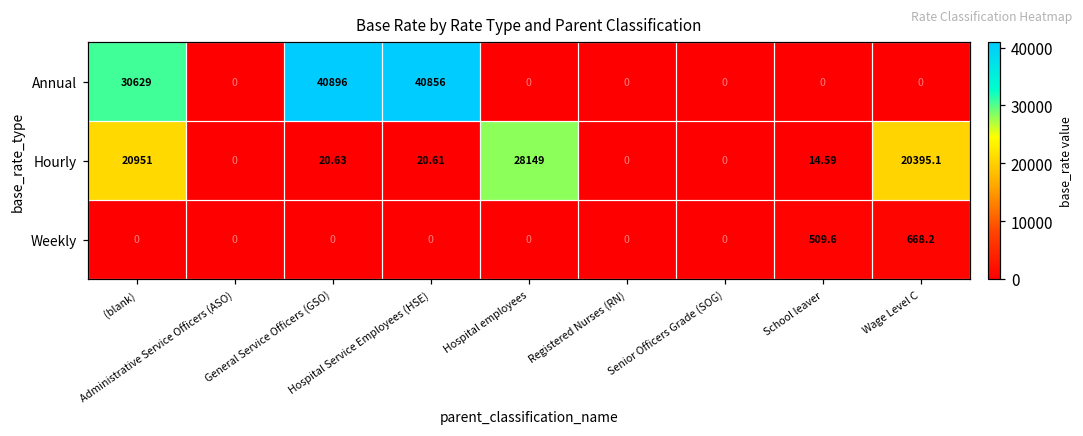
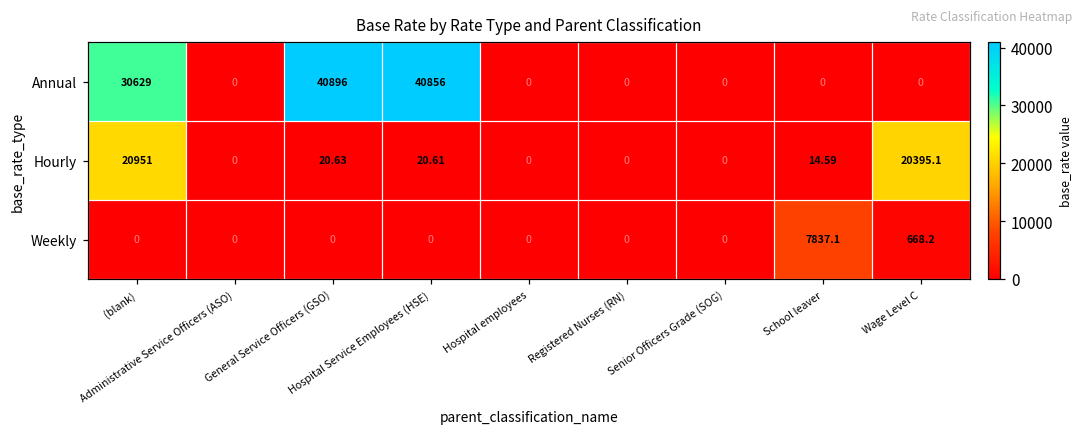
  {
    "Annual": {
      "(blank)": 30629,
      "Administrative Service Officers (ASO)": 0,
      "General Service Officers (GSO)": 40896,
      "Hospital Service Employees (HSE)": 40856,
      "Hospital employees": 0,
      "Registered Nurses (RN)": 0,
      "Senior Officers Grade (SOG)": 0,
      "School leaver": 0,
      "Wage Level C": 0
    },
    "Hourly": {
      "(blank)": 20951,
      "Administrative Service Officers (ASO)": 0,
      "General Service Officers (GSO)": 20.63,
      "Hospital Service Employees (HSE)": 20.61,
-     "Hospital employees": 28149,
+     "Hospital employees": 0,
      "Registered Nurses (RN)": 0,
      "Senior Officers Grade (SOG)": 0,
      "School leaver": 14.59,
      "Wage Level C": 20395.1
    },
    "Weekly": {
      "(blank)": 0,
      "Administrative Service Officers (ASO)": 0,
      "General Service Officers (GSO)": 0,
      "Hospital Service Employees (HSE)": 0,
      "Hospital employees": 0,
      "Registered Nurses (RN)": 0,
      "Senior Officers Grade (SOG)": 0,
-     "School leaver": 509.6,
+     "School leaver": 7837.1,
      "Wage Level C": 668.2
    }
  }
